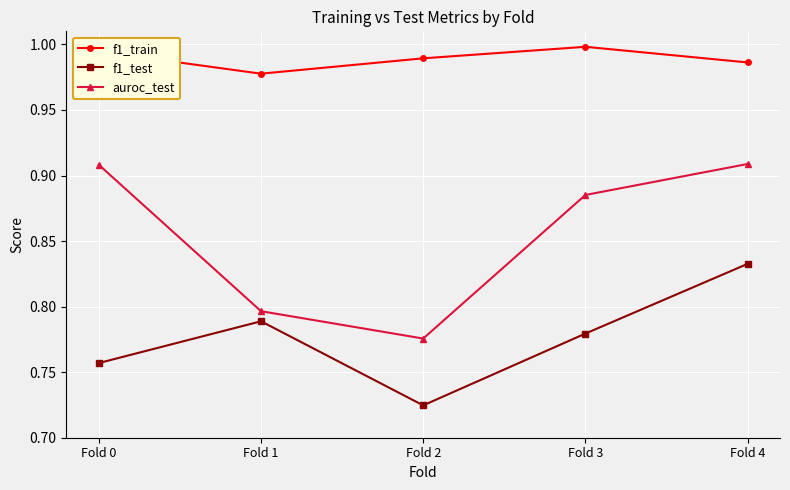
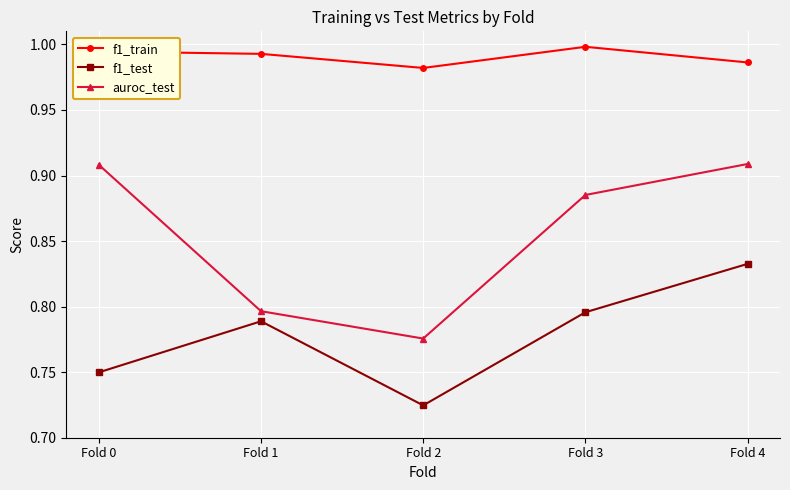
  {
    "f1_train": {
-     "Fold 1": 0.978,
-     "Fold 2": 0.989,
+     "Fold 1": 0.993,
+     "Fold 2": 0.982,
      "Fold 3": 0.998,
      "Fold 4": 0.986
    },
    "f1_test": {
-     "Fold 0": 0.757,
+     "Fold 0": 0.750,
      "Fold 1": 0.789,
      "Fold 2": 0.725,
-     "Fold 3": 0.779,
+     "Fold 3": 0.796,
      "Fold 4": 0.833
    },
    "auroc_test": {
      "Fold 0": 0.908,
      "Fold 1": 0.797,
      "Fold 2": 0.776,
      "Fold 3": 0.885,
      "Fold 4": 0.909
    }
  }
